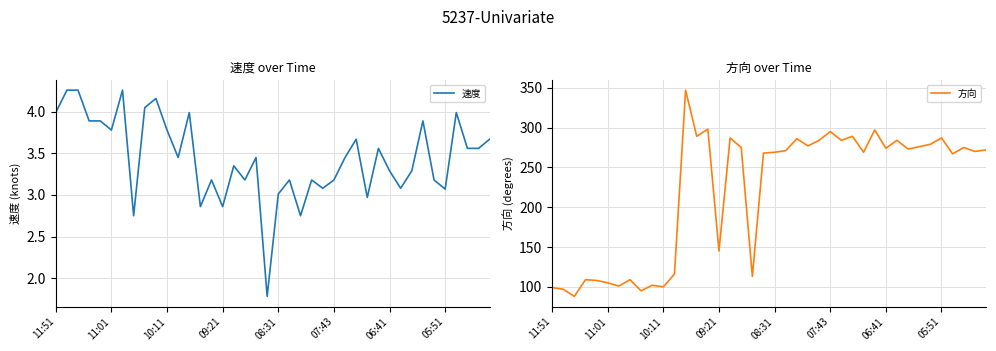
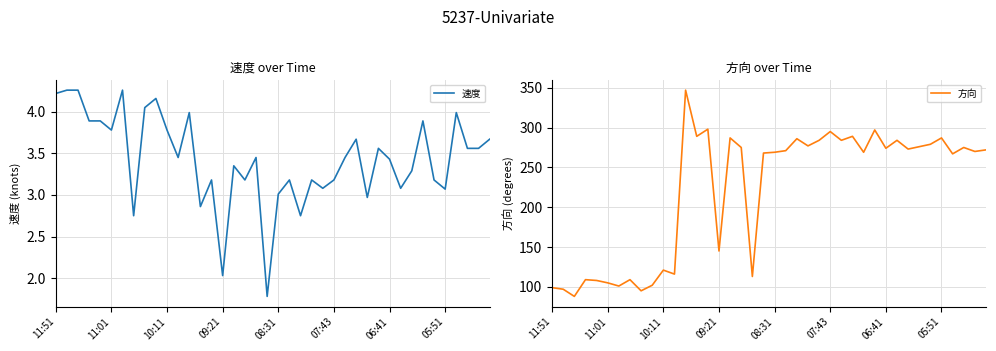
  {
    "速度 over Time": {
-     "11:51": 4.0,
+     "11:51": 4.2,
      "11:01": 3.8,
      "10:11": 3.8,
-     "09:21": 2.9,
+     "09:21": 2.0,
      "08:31": 3.0,
      "07:43": 3.2,
-     "06:41": 3.3,
+     "06:41": 3.4,
      "05:51": 3.1
    },
    "方向 over Time": {
      "11:51": 100,
      "11:01": 110,
-     "10:11": 100,
+     "10:11": 120,
      "09:21": 150,
      "08:31": 270,
      "07:43": 300,
      "06:41": 270,
      "05:51": 290
    }
  }
